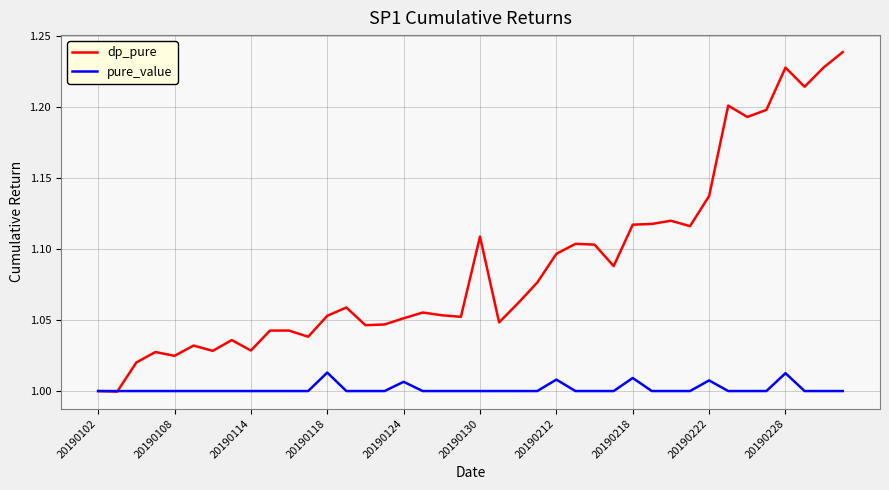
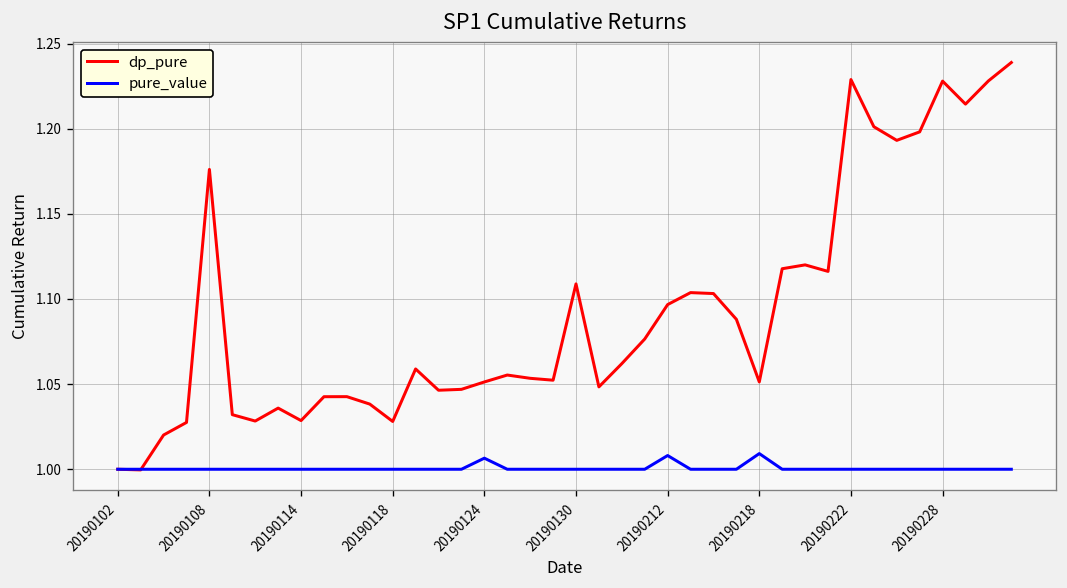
  {
    "dp_pure": {
-     "20190108": 1.025,
+     "20190108": 1.176,
      "20190114": 1.029,
-     "20190118": 1.053,
+     "20190118": 1.028,
      "20190124": 1.051,
      "20190130": 1.109,
      "20190212": 1.097,
-     "20190218": 1.117,
-     "20190222": 1.137,
+     "20190218": 1.051,
+     "20190222": 1.229,
      "20190228": 1.228
    },
    "pure_value": {
      "20190108": 1.000,
      "20190114": 1.000,
-     "20190118": 1.013,
+     "20190118": 1.000,
      "20190124": 1.007,
      "20190130": 1.000,
      "20190212": 1.008,
      "20190218": 1.009,
-     "20190222": 1.007,
-     "20190228": 1.013
+     "20190222": 1.000,
+     "20190228": 1.000
    }
  }
